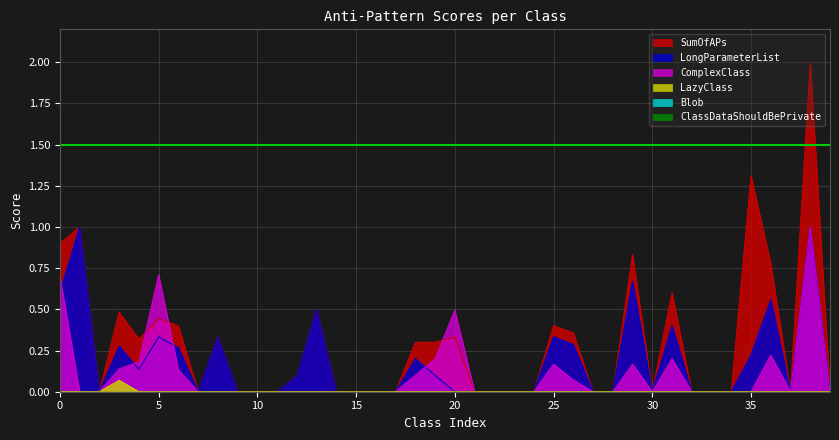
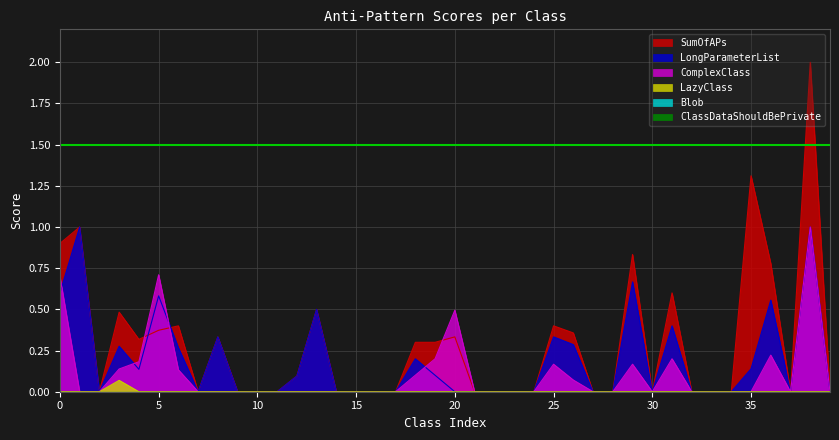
  {
    "SumOfAPs": {
      "0": 0.90,
-     "5": 0.44,
+     "5": 0.37,
      "20": 0.33,
      "25": 0.40,
      "35": 1.31
    },
    "LongParameterList": {
      "0": 0.60,
-     "5": 0.33,
+     "5": 0.58,
      "25": 0.33,
-     "35": 0.22
+     "35": 0.14
    },
    "ComplexClass": {
      "0": 0.70,
      "5": 0.71,
      "20": 0.50,
      "25": 0.17
    }
  }
